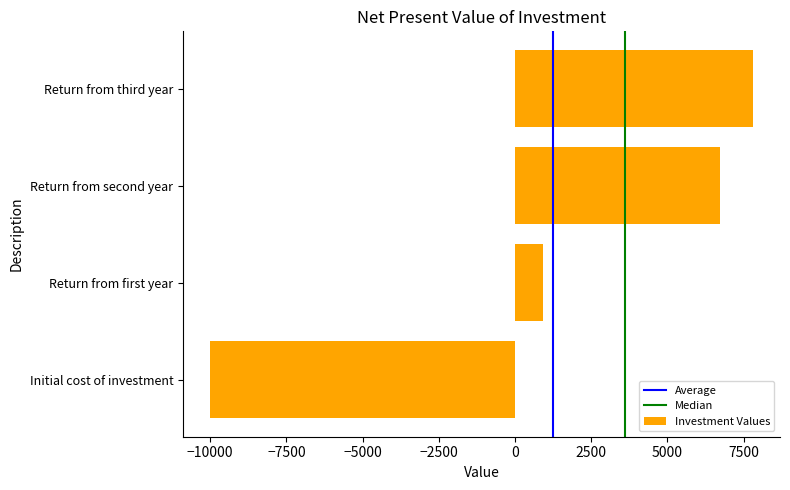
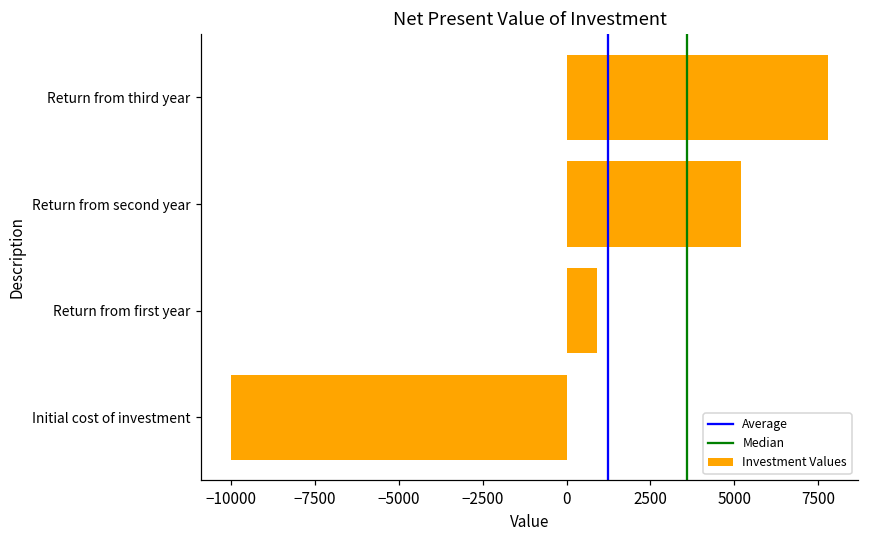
  {
    "Return from third year": 7800,
-   "Return from second year": 6700,
+   "Return from second year": 5200,
    "Return from first year": 900,
    "Initial cost of investment": -10000
  }
